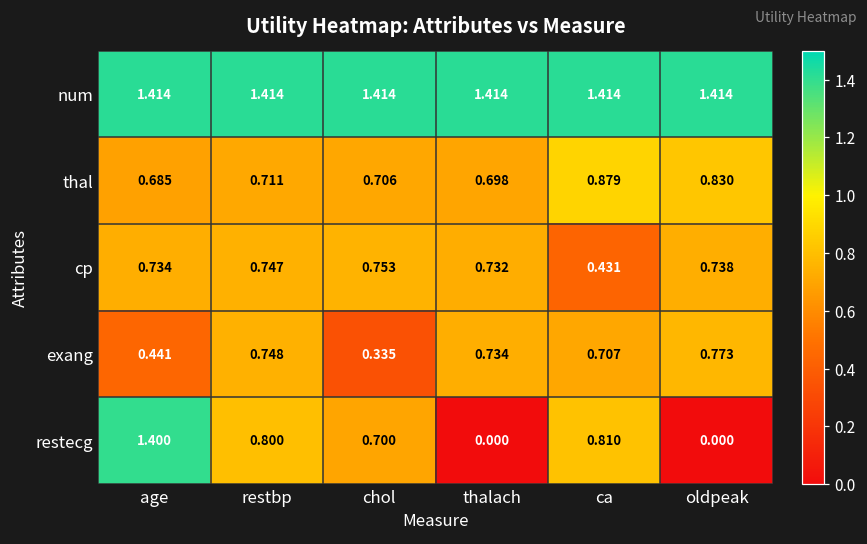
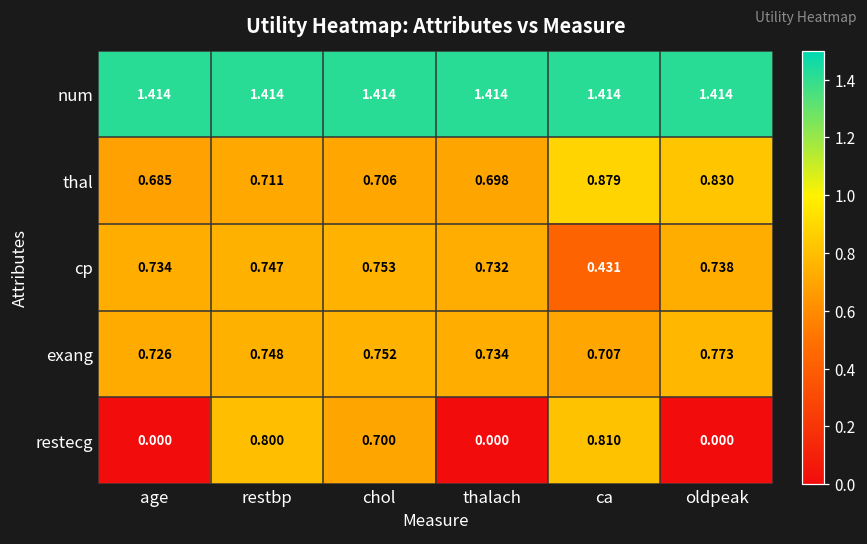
  {
    "num": {
      "age": 1.414,
      "restbp": 1.414,
      "chol": 1.414,
      "thalach": 1.414,
      "ca": 1.414,
      "oldpeak": 1.414
    },
    "thal": {
      "age": 0.685,
      "restbp": 0.711,
      "chol": 0.706,
      "thalach": 0.698,
      "ca": 0.879,
      "oldpeak": 0.830
    },
    "cp": {
      "age": 0.734,
      "restbp": 0.747,
      "chol": 0.753,
      "thalach": 0.732,
      "ca": 0.431,
      "oldpeak": 0.738
    },
    "exang": {
-     "age": 0.441,
+     "age": 0.726,
      "restbp": 0.748,
-     "chol": 0.335,
+     "chol": 0.752,
      "thalach": 0.734,
      "ca": 0.707,
      "oldpeak": 0.773
    },
    "restecg": {
-     "age": 1.400,
+     "age": 0.000,
      "restbp": 0.800,
      "chol": 0.700,
      "thalach": 0.000,
      "ca": 0.810,
      "oldpeak": 0.000
    }
  }
